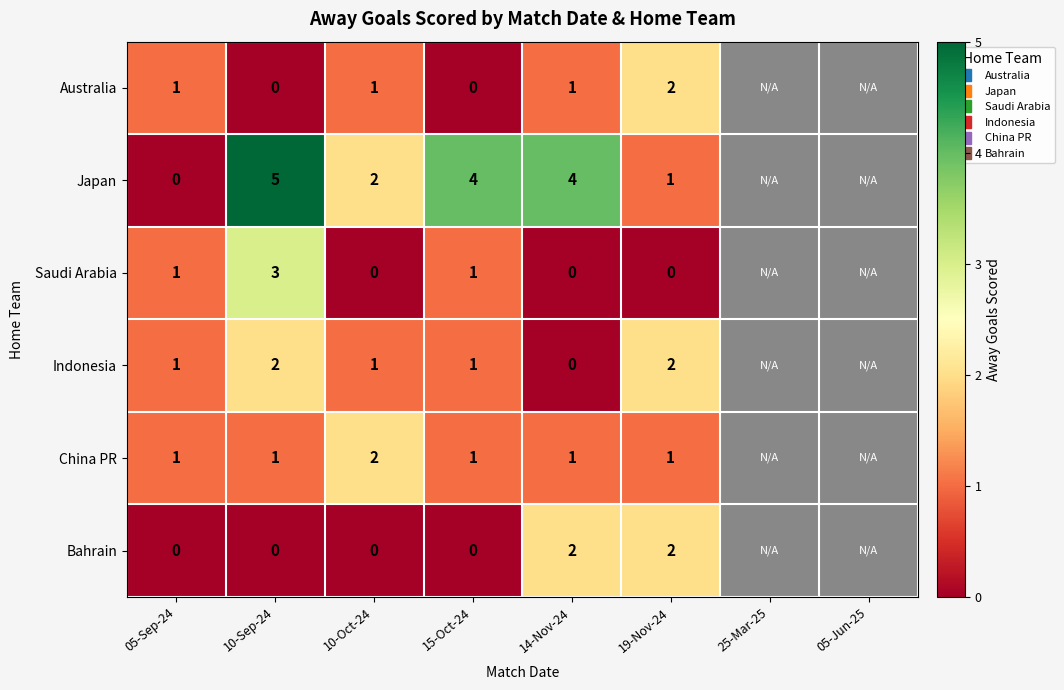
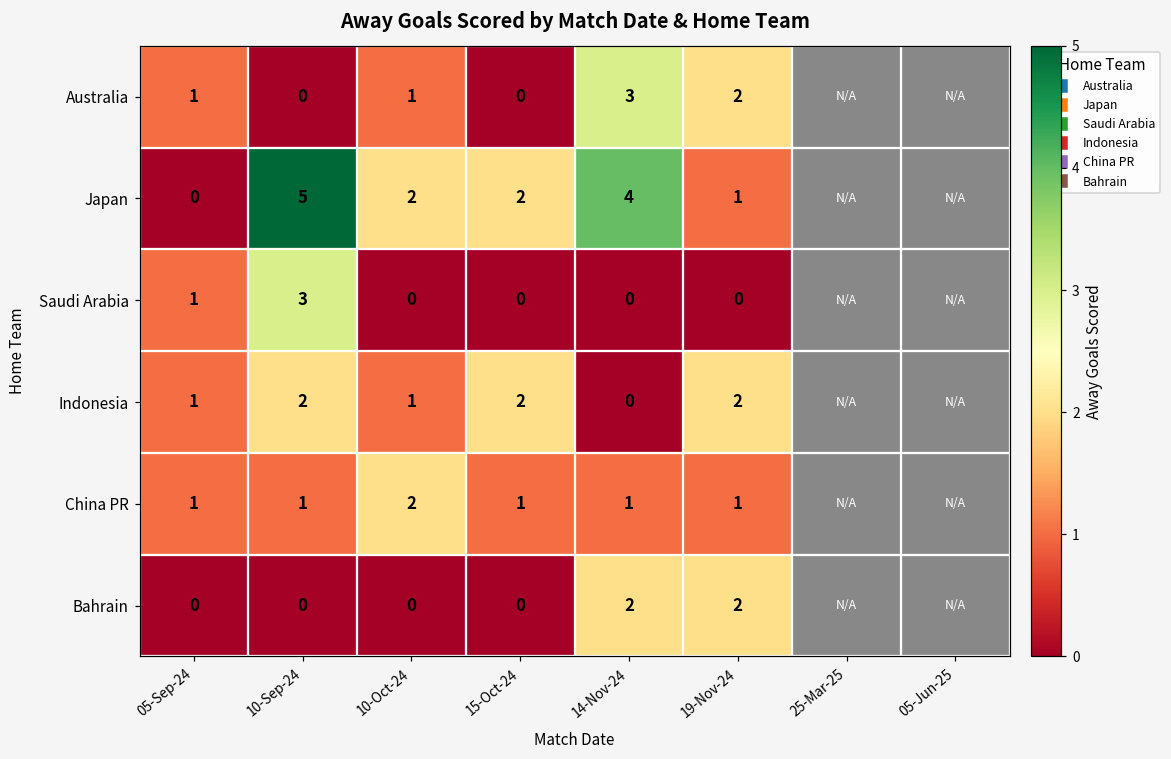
  {
    "Australia": {
      "05-Sep-24": 1,
      "10-Sep-24": 0,
      "10-Oct-24": 1,
      "15-Oct-24": 0,
-     "14-Nov-24": 1,
+     "14-Nov-24": 3,
      "19-Nov-24": 2
    },
    "Japan": {
      "05-Sep-24": 0,
      "10-Sep-24": 5,
      "10-Oct-24": 2,
-     "15-Oct-24": 4,
+     "15-Oct-24": 2,
      "14-Nov-24": 4,
      "19-Nov-24": 1
    },
    "Saudi Arabia": {
      "05-Sep-24": 1,
      "10-Sep-24": 3,
      "10-Oct-24": 0,
-     "15-Oct-24": 1,
+     "15-Oct-24": 0,
      "14-Nov-24": 0,
      "19-Nov-24": 0
    },
    "Indonesia": {
      "05-Sep-24": 1,
      "10-Sep-24": 2,
      "10-Oct-24": 1,
-     "15-Oct-24": 1,
+     "15-Oct-24": 2,
      "14-Nov-24": 0,
      "19-Nov-24": 2
    },
    "China PR": {
      "05-Sep-24": 1,
      "10-Sep-24": 1,
      "10-Oct-24": 2,
      "15-Oct-24": 1,
      "14-Nov-24": 1,
      "19-Nov-24": 1
    },
    "Bahrain": {
      "05-Sep-24": 0,
      "10-Sep-24": 0,
      "10-Oct-24": 0,
      "15-Oct-24": 0,
      "14-Nov-24": 2,
      "19-Nov-24": 2
    }
  }
